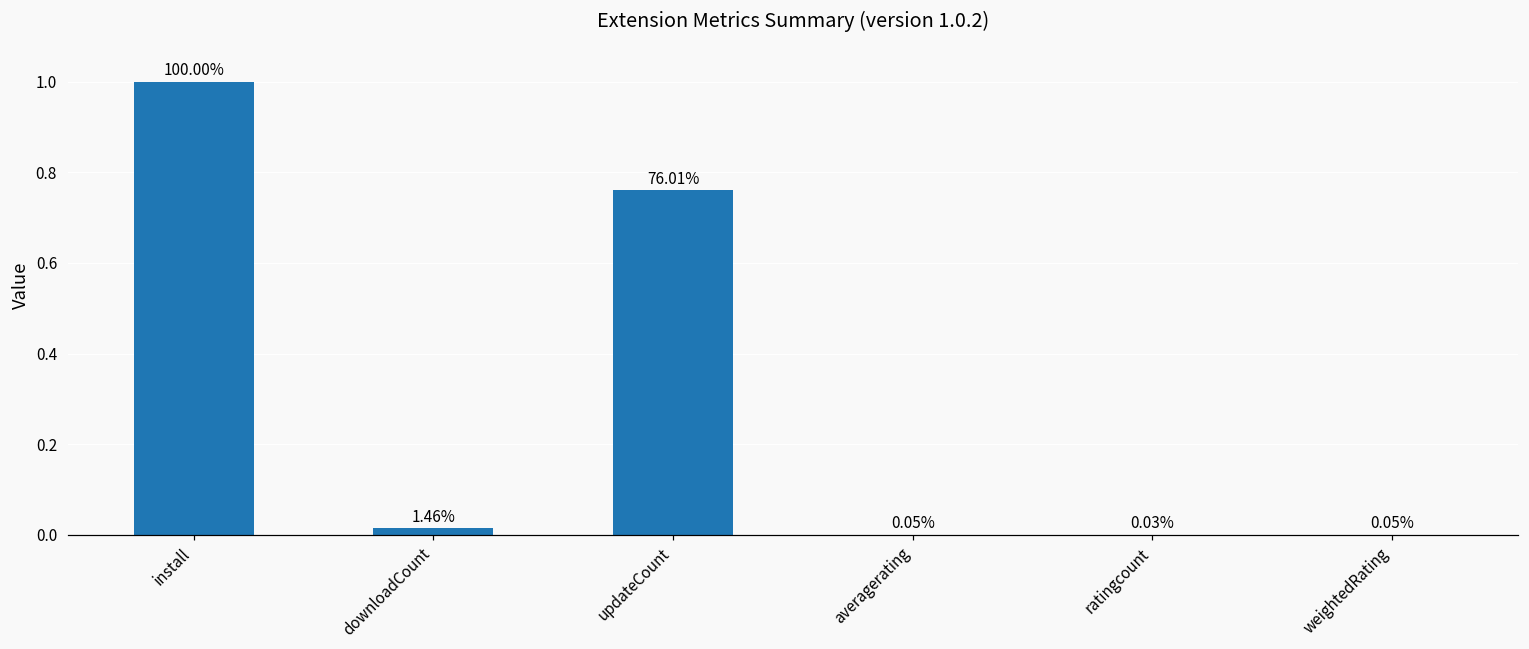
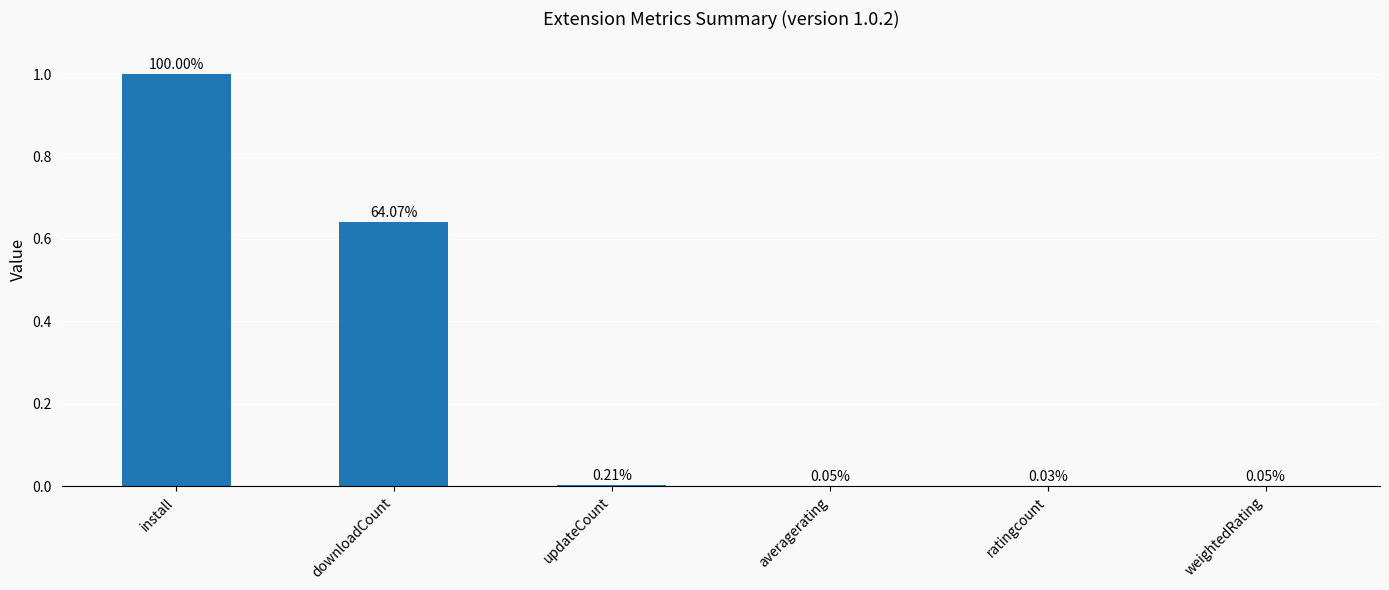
  {
    "install": "100.00%",
-   "downloadCount": "1.46%",
-   "updateCount": "76.01%",
+   "downloadCount": "64.07%",
+   "updateCount": "0.21%",
    "averagerating": "0.05%",
    "ratingcount": "0.03%",
    "weightedRating": "0.05%"
  }
